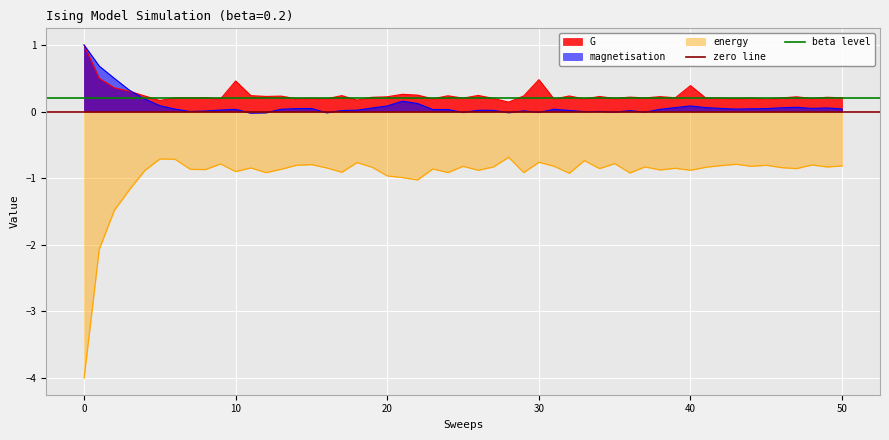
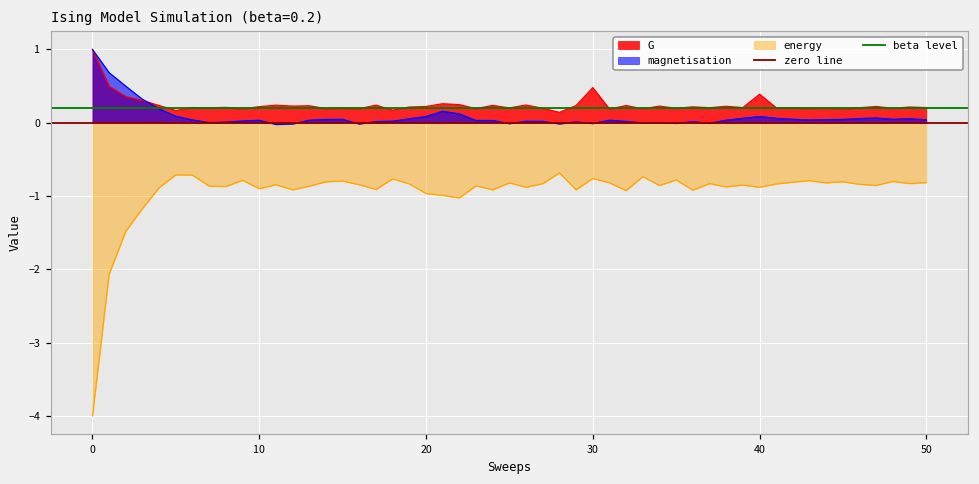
  {
    "G": {
-     "10": 0.5,
+     "10": 0.2,
      "20": 0.2,
      "30": 0.5,
      "40": 0.4,
      "50": 0.2
    }
  }
